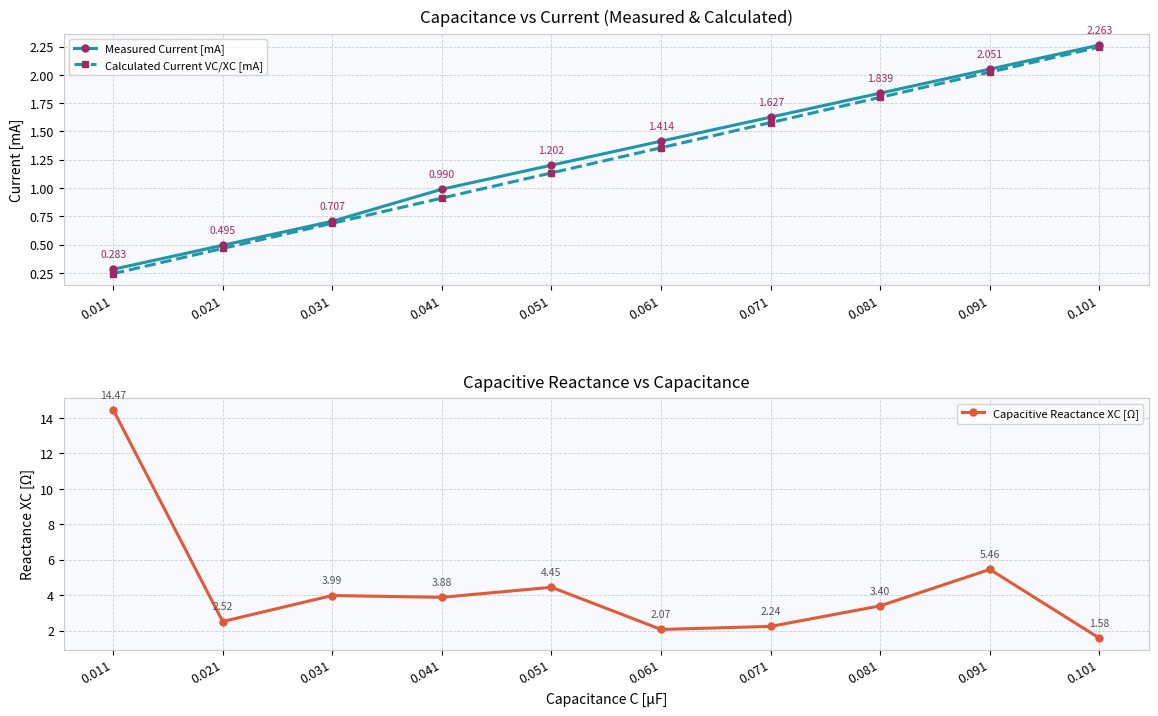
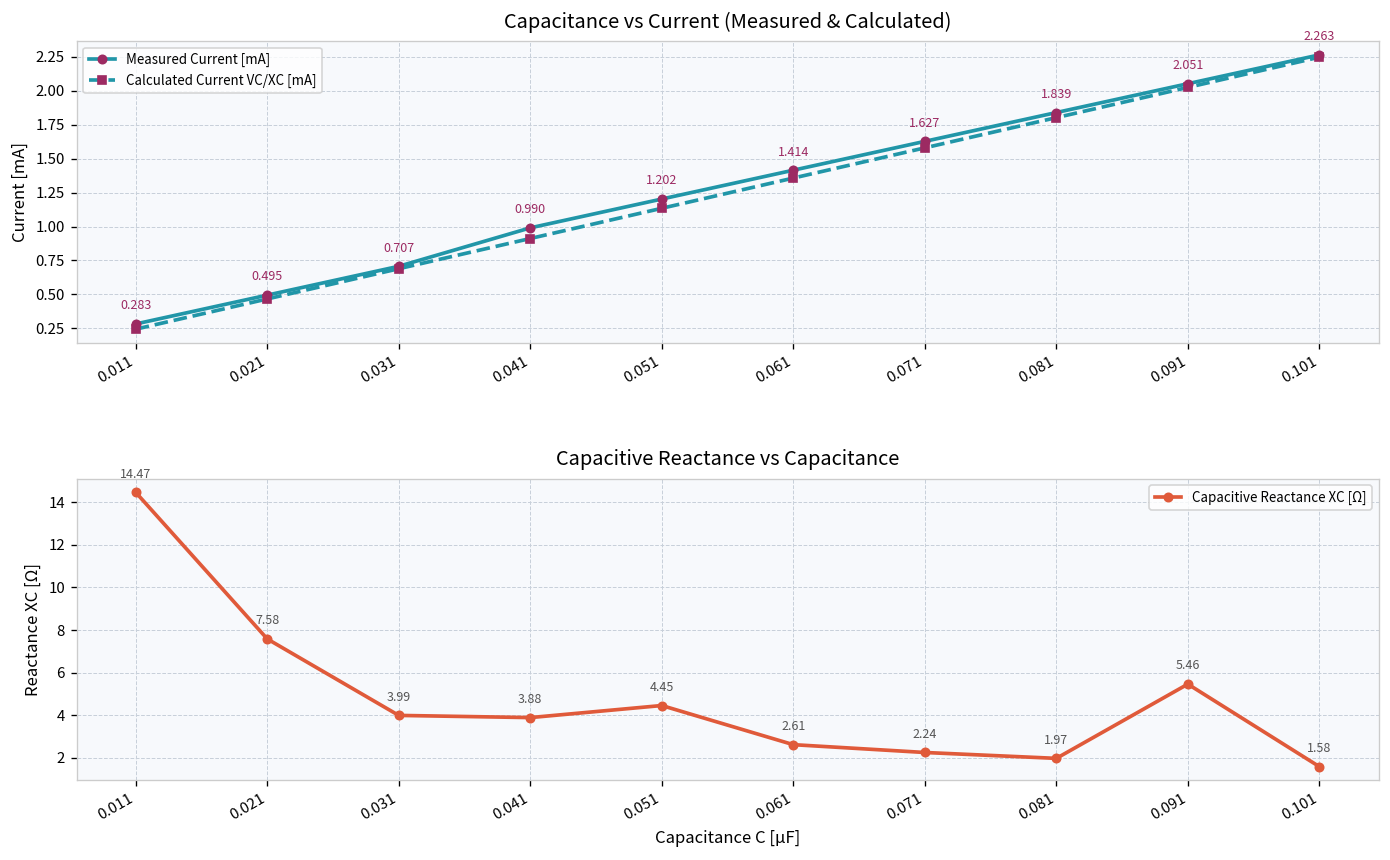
  {
    "Capacitive Reactance vs Capacitance": {
      "0.011": 14.47,
-     "0.021": 2.52,
+     "0.021": 7.58,
      "0.031": 3.99,
      "0.041": 3.88,
      "0.051": 4.45,
-     "0.061": 2.07,
+     "0.061": 2.61,
      "0.071": 2.24,
-     "0.081": 3.40,
+     "0.081": 1.97,
      "0.091": 5.46,
      "0.101": 1.58
    }
  }
